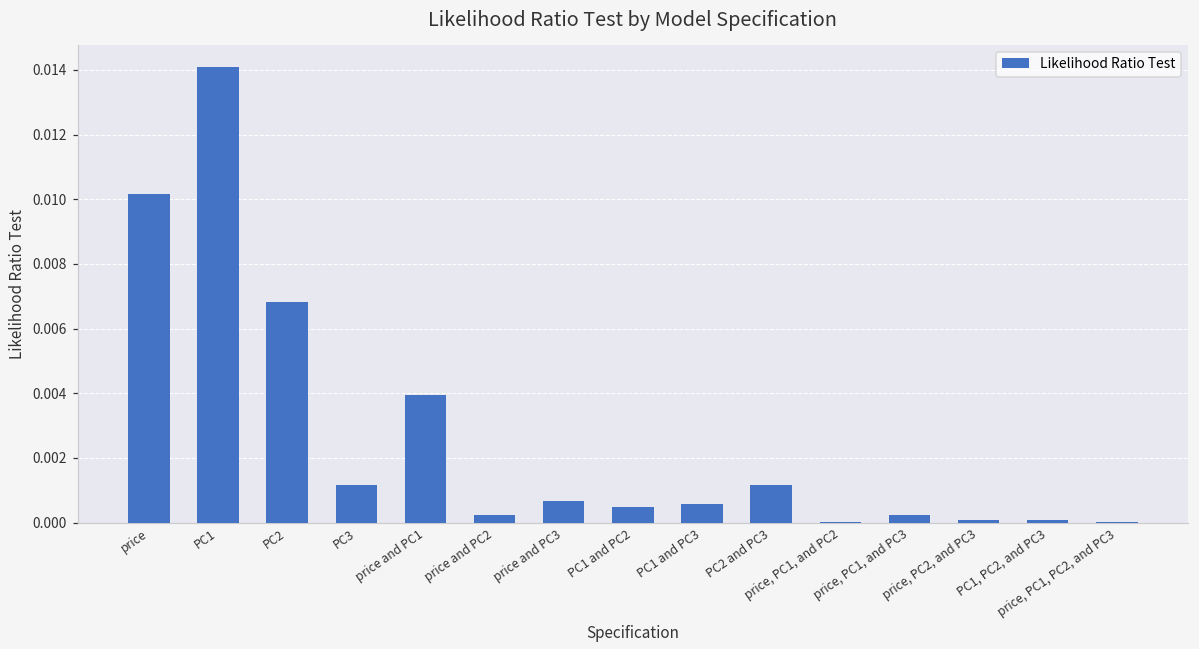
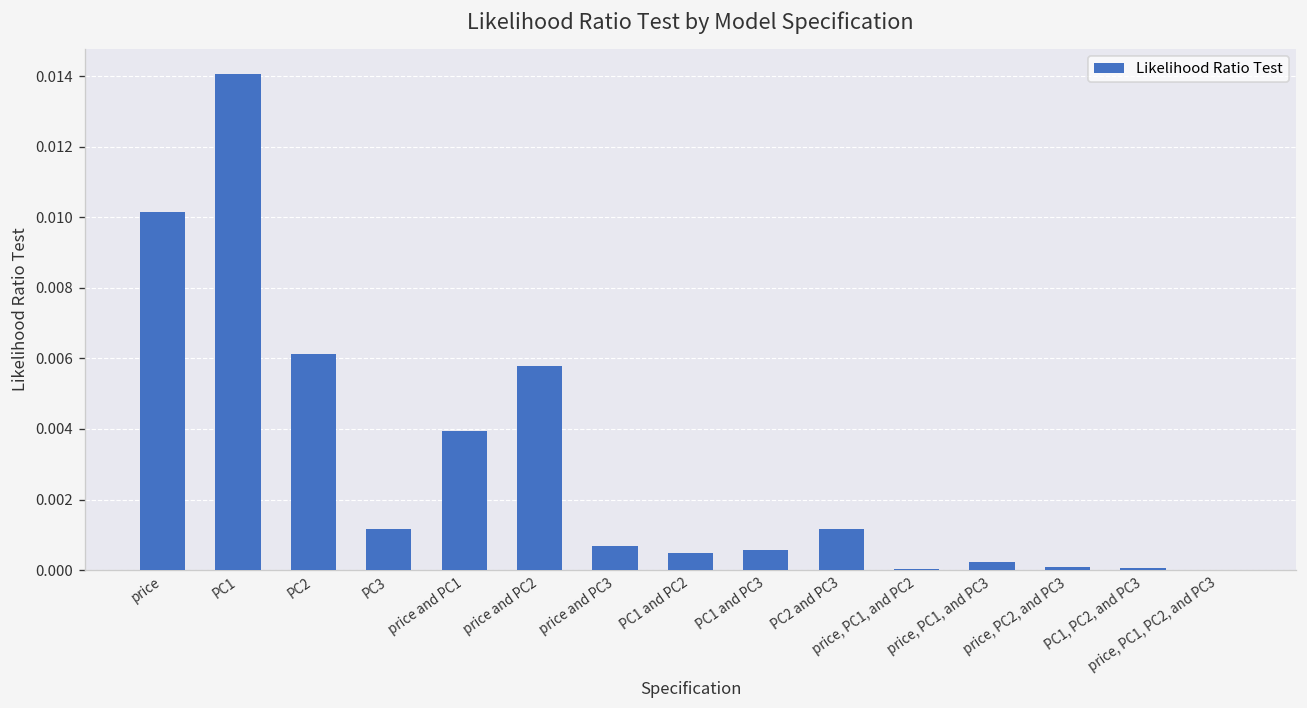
  {
    "price": 0.0102,
    "PC1": 0.0141,
-   "PC2": 0.0068,
+   "PC2": 0.0061,
    "PC3": 0.0012,
    "price and PC1": 0.0039,
-   "price and PC2": 0.0002,
+   "price and PC2": 0.0058,
    "price and PC3": 0.0007,
    "PC1 and PC2": 0.0005,
    "PC1 and PC3": 0.0006,
    "PC2 and PC3": 0.0012,
    "price, PC1, and PC3": 0.0002
  }
